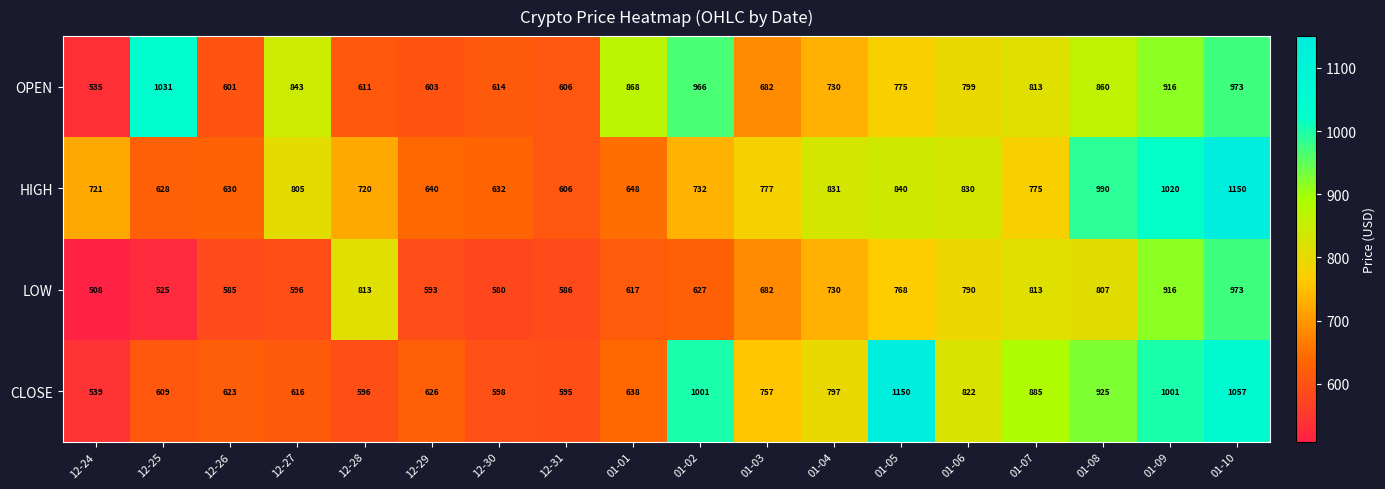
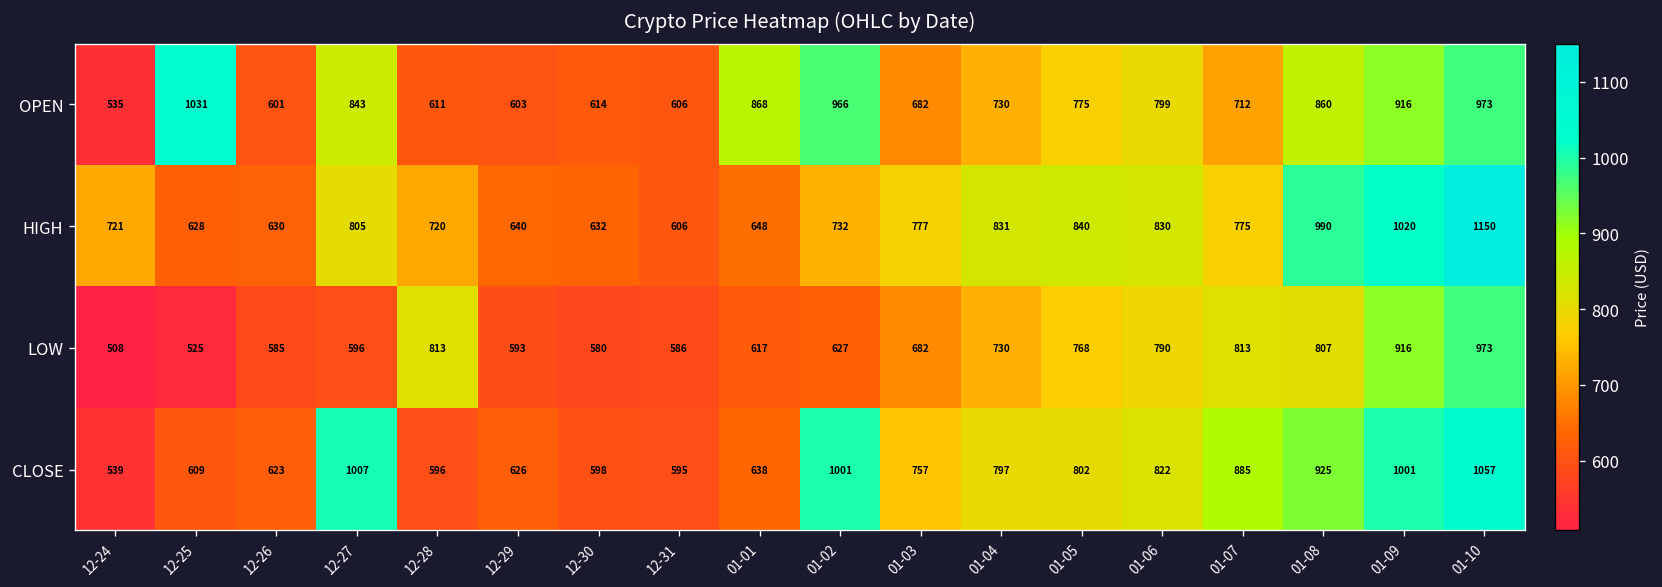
  {
    "OPEN": {
      "12-24": 535,
      "12-25": 1031,
      "12-26": 601,
      "12-27": 843,
      "12-28": 611,
      "12-29": 603,
      "12-30": 614,
      "12-31": 606,
      "01-01": 868,
      "01-02": 966,
      "01-03": 682,
      "01-04": 730,
      "01-05": 775,
      "01-06": 799,
-     "01-07": 813,
+     "01-07": 712,
      "01-08": 860,
      "01-09": 916,
      "01-10": 973
    },
    "HIGH": {
      "12-24": 721,
      "12-25": 628,
      "12-26": 630,
      "12-27": 805,
      "12-28": 720,
      "12-29": 640,
      "12-30": 632,
      "12-31": 606,
      "01-01": 648,
      "01-02": 732,
      "01-03": 777,
      "01-04": 831,
      "01-05": 840,
      "01-06": 830,
      "01-07": 775,
      "01-08": 990,
      "01-09": 1020,
      "01-10": 1150
    },
    "LOW": {
      "12-24": 508,
      "12-25": 525,
      "12-26": 585,
      "12-27": 596,
      "12-28": 813,
      "12-29": 593,
      "12-30": 580,
      "12-31": 586,
      "01-01": 617,
      "01-02": 627,
      "01-03": 682,
      "01-04": 730,
      "01-05": 768,
      "01-06": 790,
      "01-07": 813,
      "01-08": 807,
      "01-09": 916,
      "01-10": 973
    },
    "CLOSE": {
      "12-24": 539,
      "12-25": 609,
      "12-26": 623,
-     "12-27": 616,
+     "12-27": 1007,
      "12-28": 596,
      "12-29": 626,
      "12-30": 598,
      "12-31": 595,
      "01-01": 638,
      "01-02": 1001,
      "01-03": 757,
      "01-04": 797,
-     "01-05": 1150,
+     "01-05": 802,
      "01-06": 822,
      "01-07": 885,
      "01-08": 925,
      "01-09": 1001,
      "01-10": 1057
    }
  }
